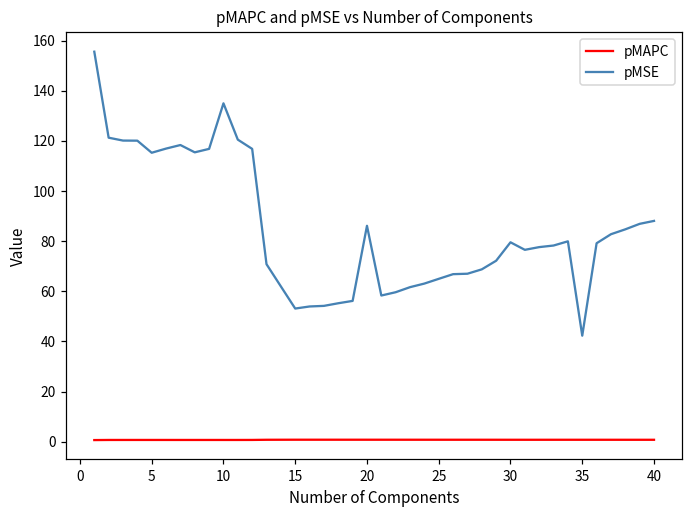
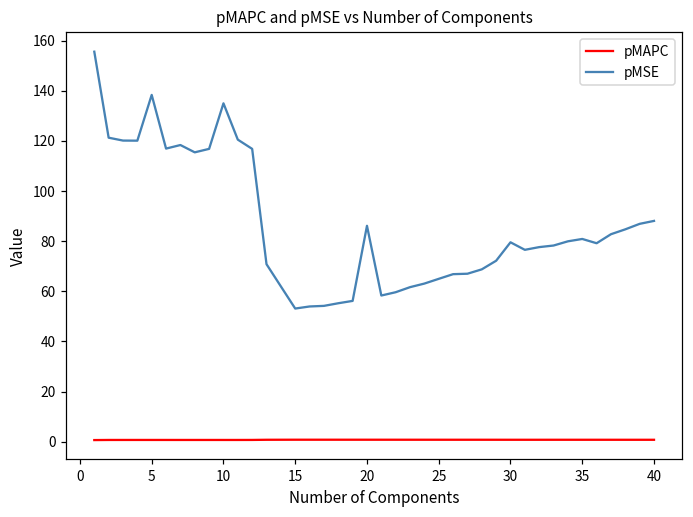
  {
    "pMAPC": {
      "5": 1,
      "10": 1,
      "15": 1,
      "20": 1,
      "25": 1,
      "30": 1,
      "35": 1,
      "40": 1
    },
    "pMSE": {
-     "5": 115,
+     "5": 138,
      "10": 135,
      "15": 53,
      "20": 86,
      "25": 65,
      "30": 80,
-     "35": 42,
+     "35": 81,
      "40": 88
    }
  }
